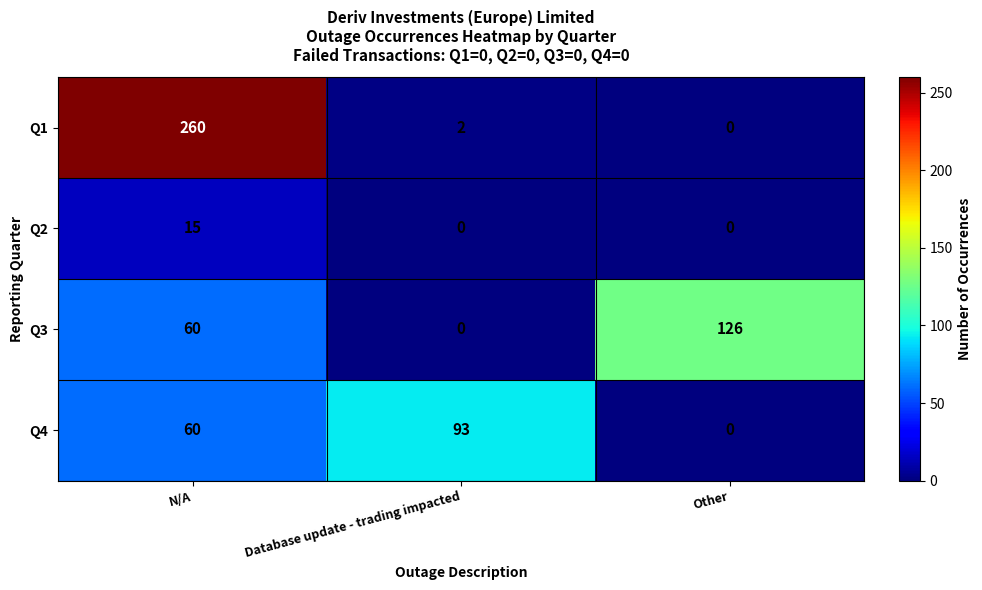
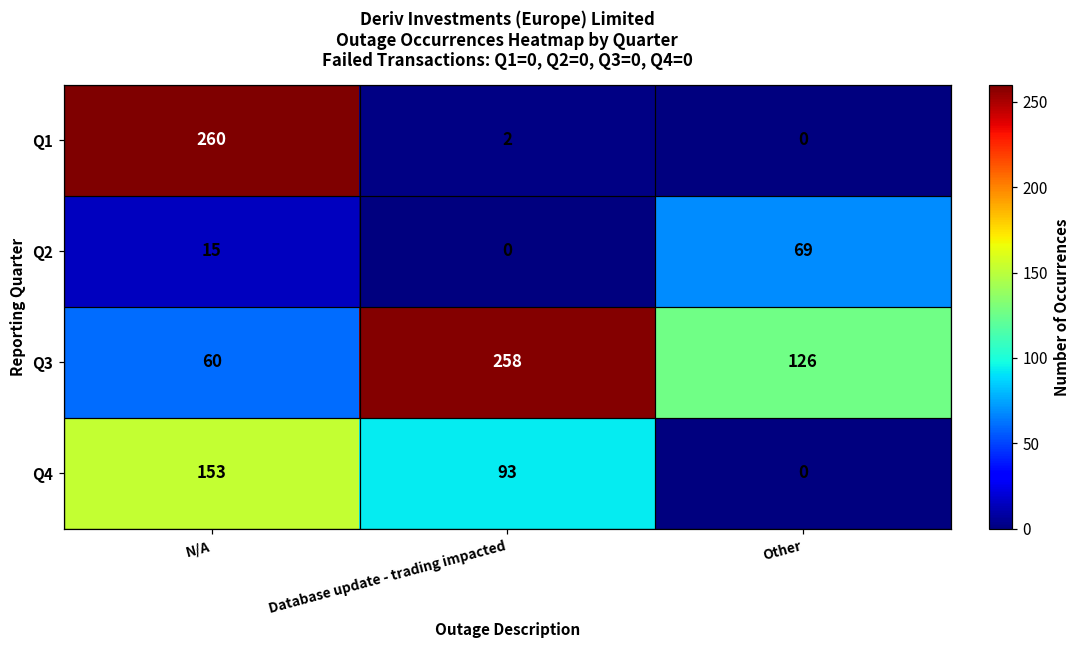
  {
    "Q1": {
      "N/A": 260,
      "Database update - trading impacted": 2,
      "Other": 0
    },
    "Q2": {
      "N/A": 15,
      "Database update - trading impacted": 0,
-     "Other": 0
+     "Other": 69
    },
    "Q3": {
      "N/A": 60,
-     "Database update - trading impacted": 0,
+     "Database update - trading impacted": 258,
      "Other": 126
    },
    "Q4": {
-     "N/A": 60,
+     "N/A": 153,
      "Database update - trading impacted": 93,
      "Other": 0
    }
  }
